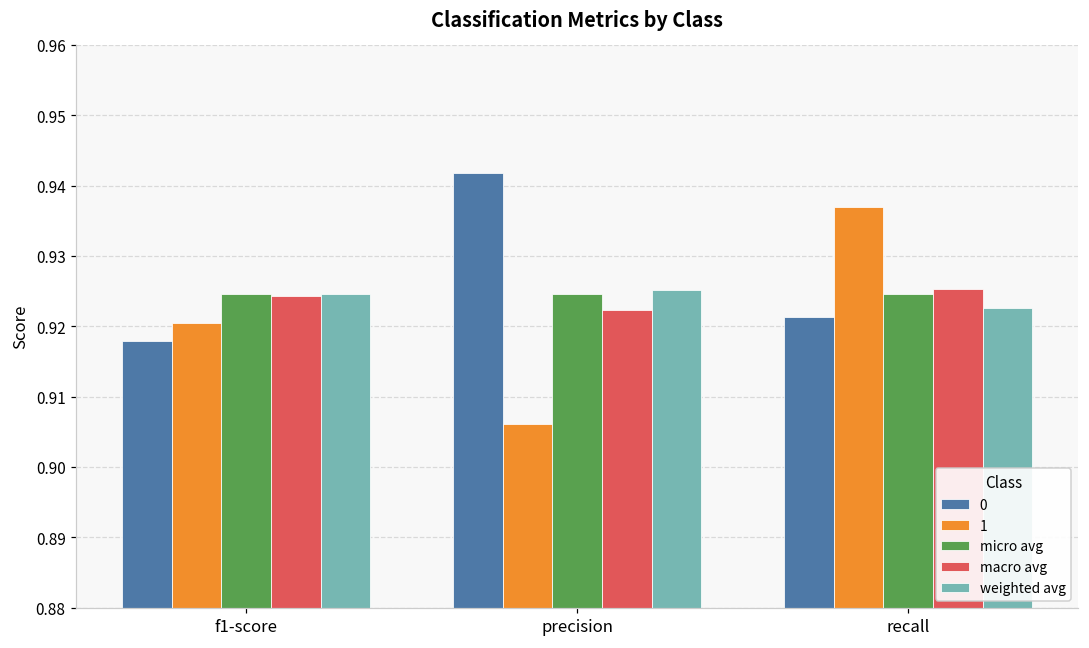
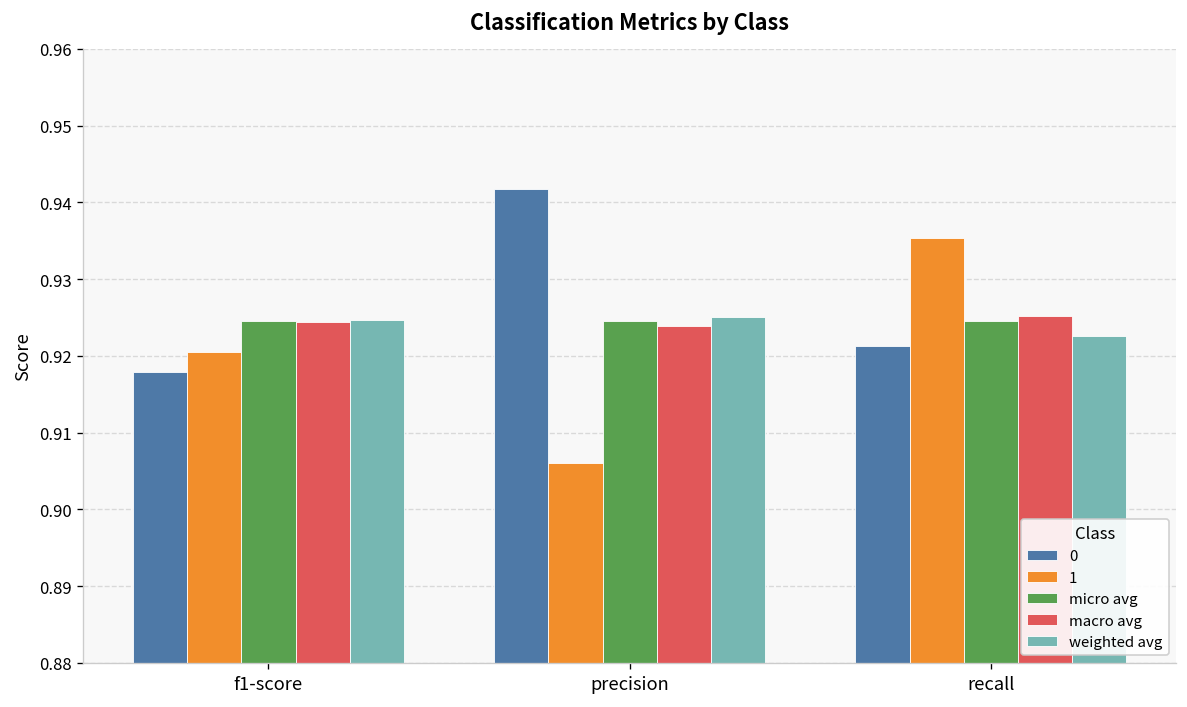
  {
    "0": {
      "f1-score": 0.918,
      "precision": 0.942,
      "recall": 0.921
    },
    "1": {
      "f1-score": 0.920,
      "precision": 0.906,
-     "recall": 0.937
+     "recall": 0.935
    },
    "micro avg": {
      "f1-score": 0.925,
      "precision": 0.925,
      "recall": 0.925
    },
    "macro avg": {
      "f1-score": 0.924,
-     "precision": 0.922,
+     "precision": 0.924,
      "recall": 0.925
    },
    "weighted avg": {
      "f1-score": 0.925,
      "precision": 0.925,
      "recall": 0.923
    }
  }
